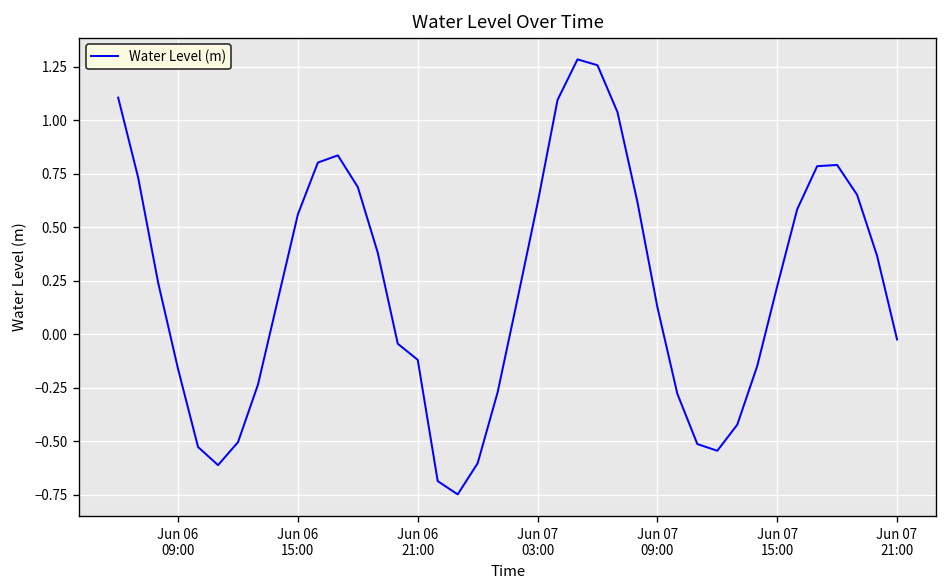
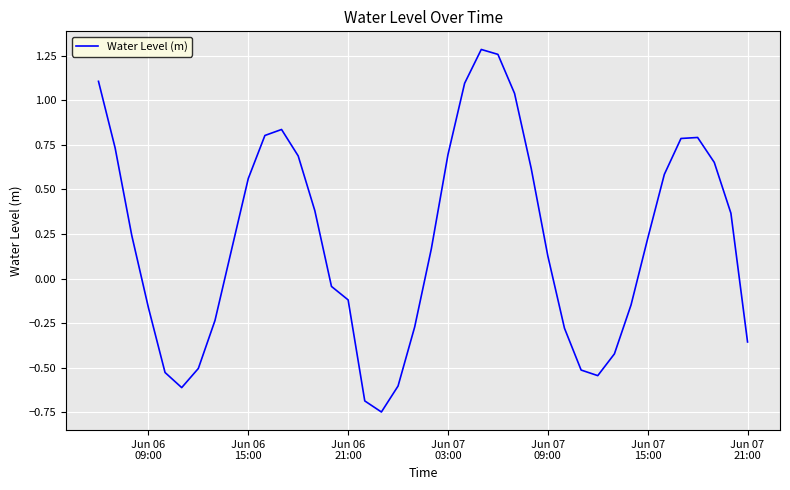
  {
    "Jun 06 09:00": -0.16,
    "Jun 06 15:00": 0.56,
    "Jun 06 21:00": -0.12,
-   "Jun 07 03:00": 0.61,
+   "Jun 07 03:00": 0.70,
    "Jun 07 09:00": 0.13,
    "Jun 07 15:00": 0.22,
-   "Jun 07 21:00": -0.02
+   "Jun 07 21:00": -0.36
  }
